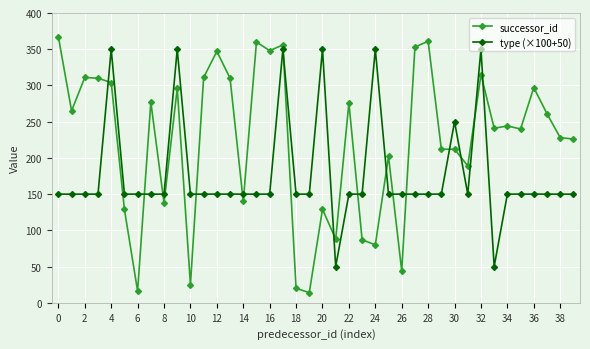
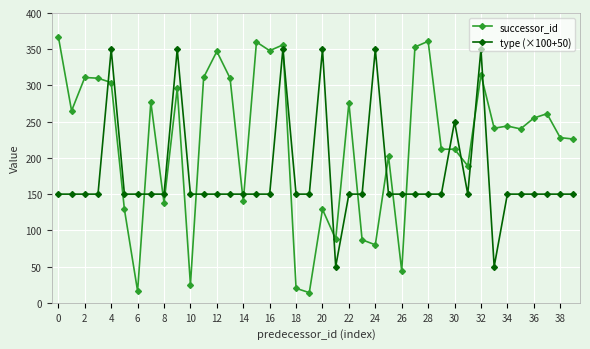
  {
    "successor_id": {
      "0": 370,
      "2": 310,
      "4": 300,
      "6": 20,
      "8": 140,
      "10": 30,
      "12": 350,
      "14": 140,
      "16": 350,
      "18": 20,
      "20": 130,
      "22": 280,
      "24": 80,
      "26": 40,
      "28": 360,
      "30": 210,
      "32": 320,
      "34": 240,
-     "36": 300,
+     "36": 260,
      "38": 230
    },
    "type (×100+50)": {
      "0": 150,
      "2": 150,
      "4": 350,
      "6": 150,
      "8": 150,
      "10": 150,
      "12": 150,
      "14": 150,
      "16": 150,
      "18": 150,
      "20": 350,
      "22": 150,
      "24": 350,
      "26": 150,
      "28": 150,
      "30": 250,
      "34": 150,
      "36": 150,
      "38": 150
    }
  }
